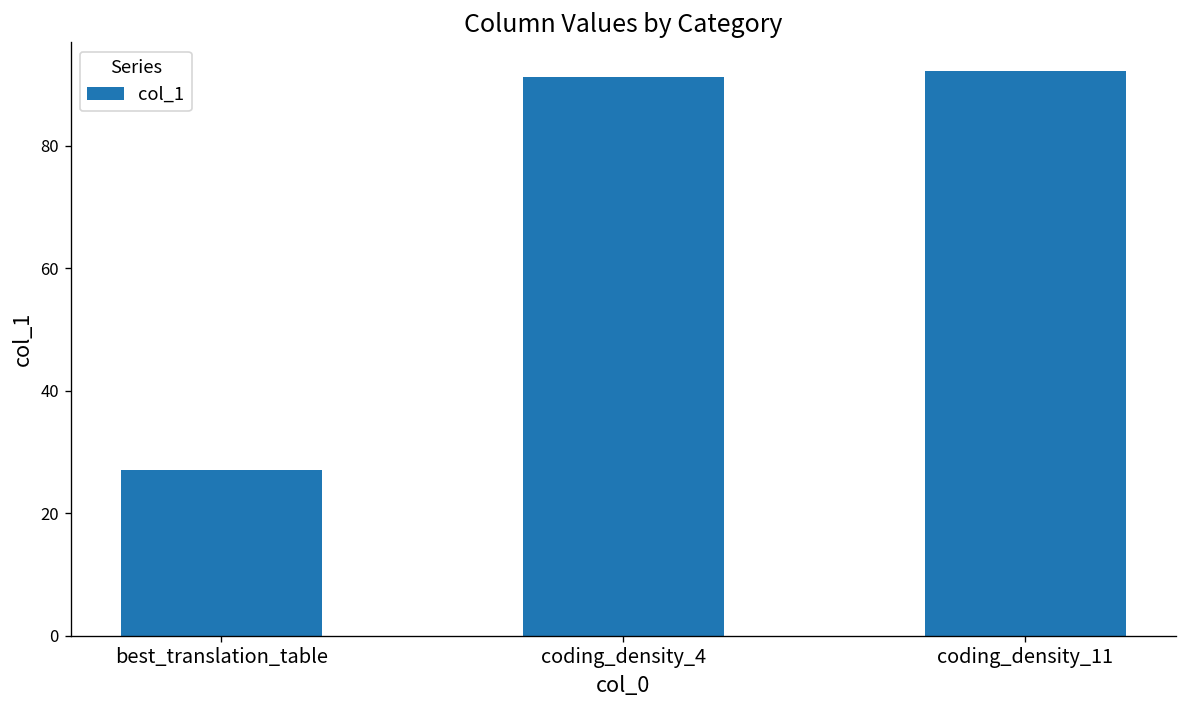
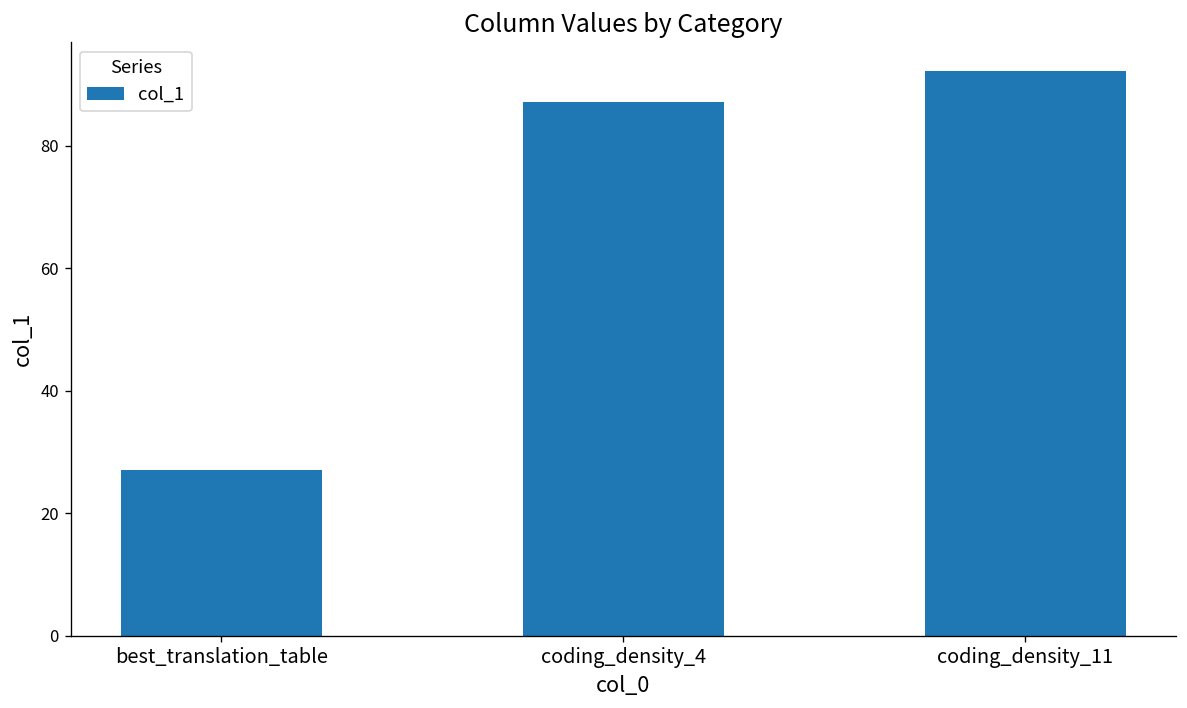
  {
    "best_translation_table": 27,
-   "coding_density_4": 91,
+   "coding_density_4": 87,
    "coding_density_11": 92
  }
